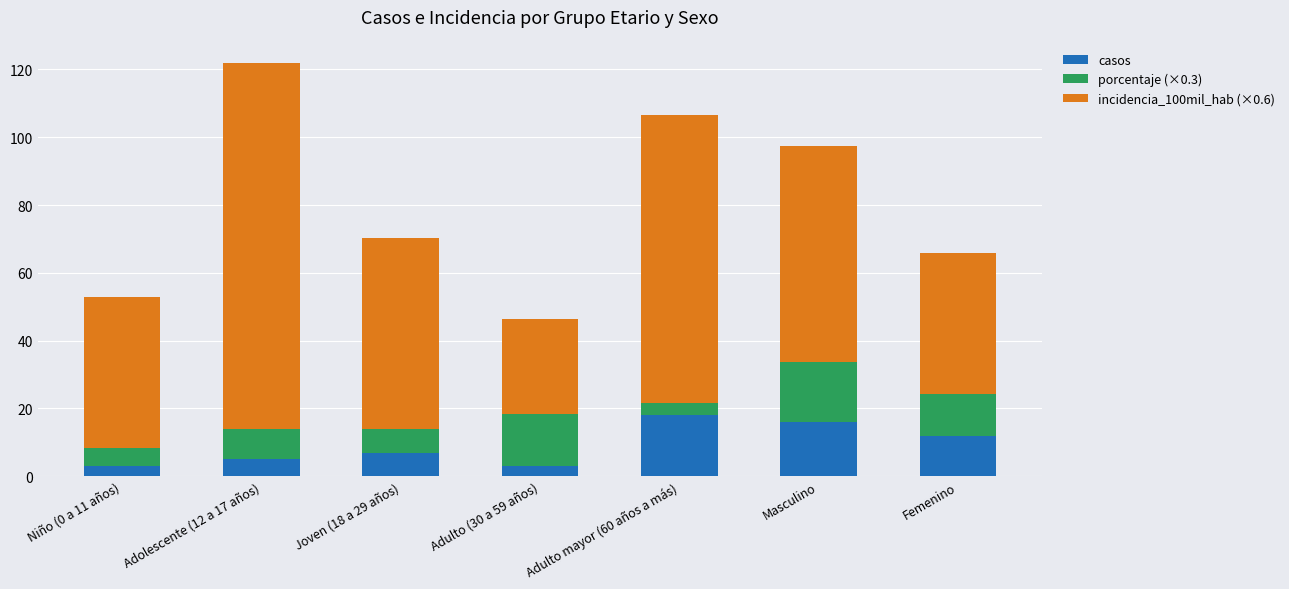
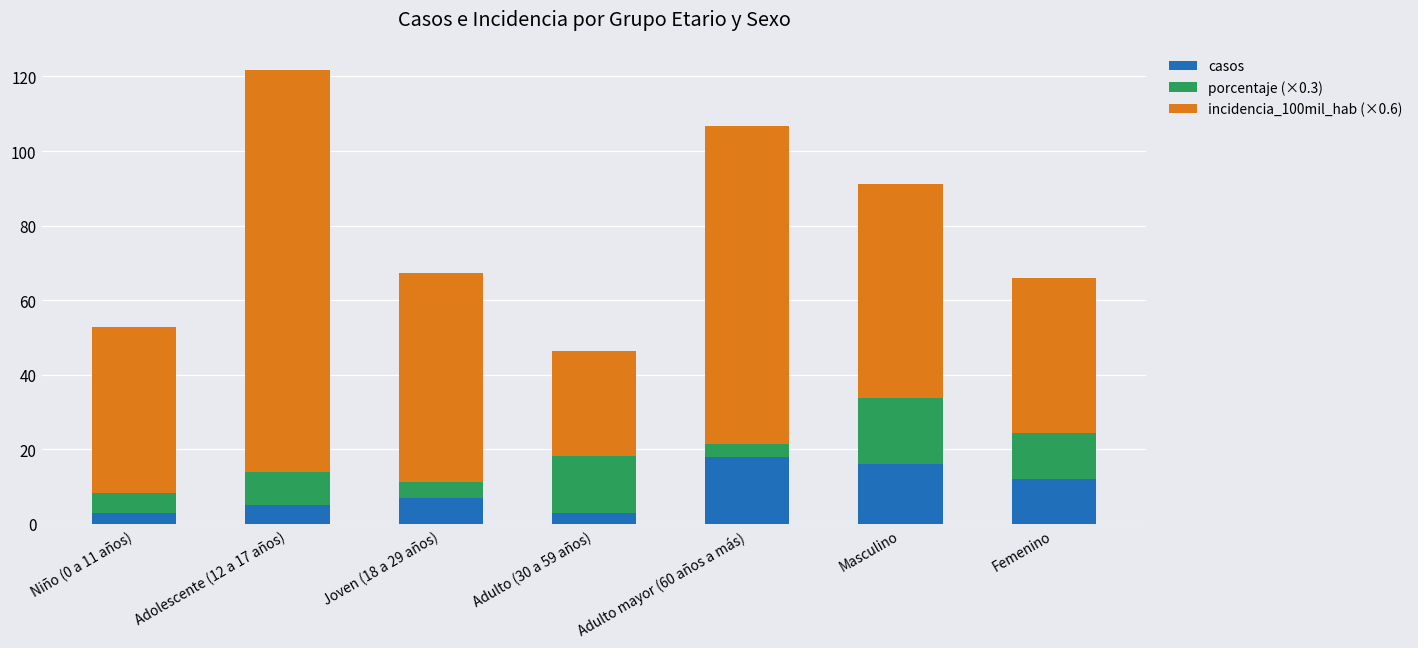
  {
    "casos": {
      "Niño (0 a 11 años)": 3,
      "Adolescente (12 a 17 años)": 5,
      "Joven (18 a 29 años)": 7,
      "Adulto (30 a 59 años)": 3,
      "Adulto mayor (60 años a más)": 18,
      "Masculino": 16,
      "Femenino": 12
    },
    "porcentaje (×0.3)": {
      "Niño (0 a 11 años)": 5,
      "Adolescente (12 a 17 años)": 9,
-     "Joven (18 a 29 años)": 7,
+     "Joven (18 a 29 años)": 4,
      "Adulto (30 a 59 años)": 15,
      "Adulto mayor (60 años a más)": 4,
      "Masculino": 18,
      "Femenino": 12
    },
    "incidencia_100mil_hab (×0.6)": {
      "Niño (0 a 11 años)": 45,
      "Adolescente (12 a 17 años)": 108,
      "Joven (18 a 29 años)": 56,
      "Adulto (30 a 59 años)": 28,
      "Adulto mayor (60 años a más)": 85,
-     "Masculino": 64,
+     "Masculino": 57,
      "Femenino": 42
    }
  }
